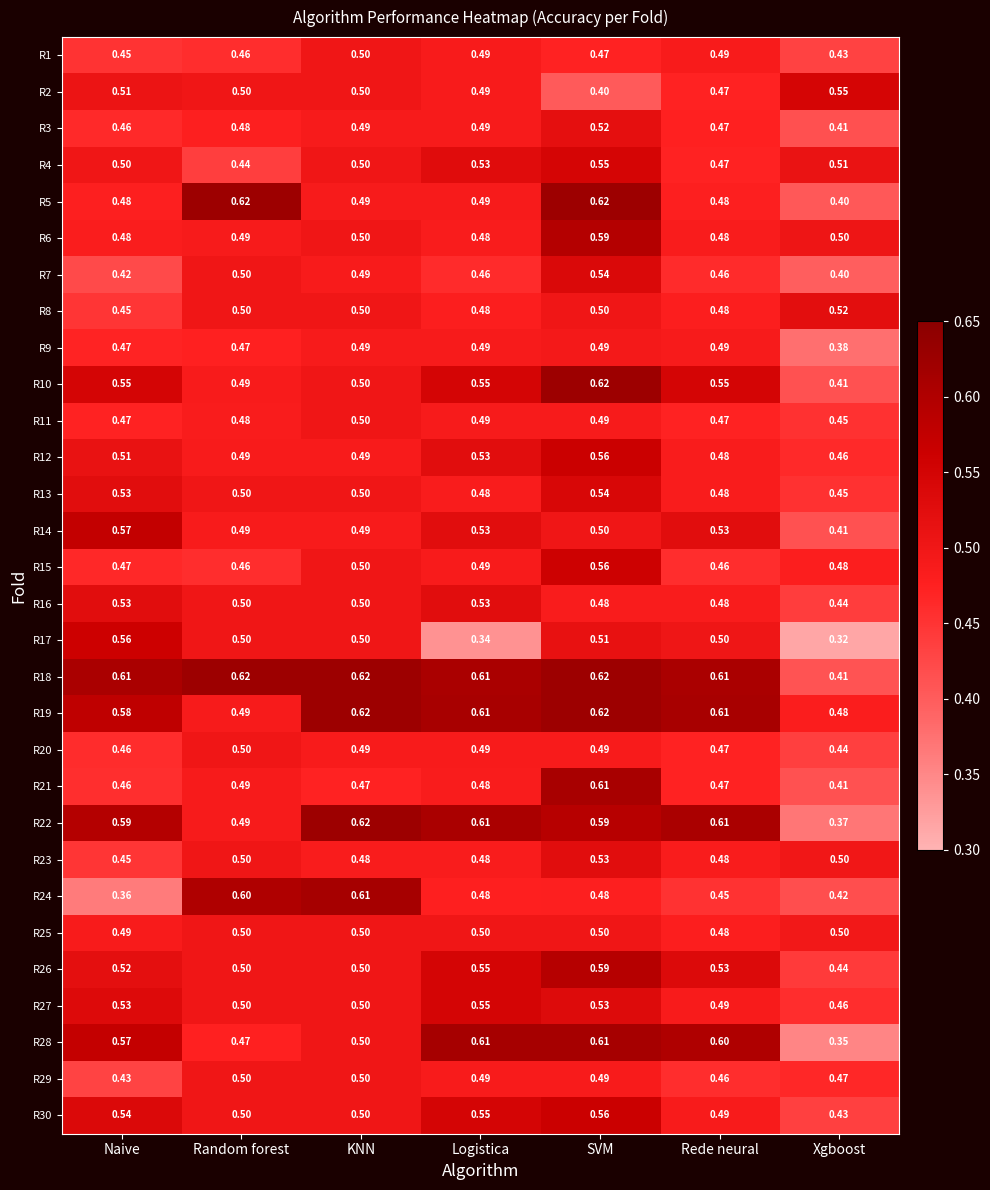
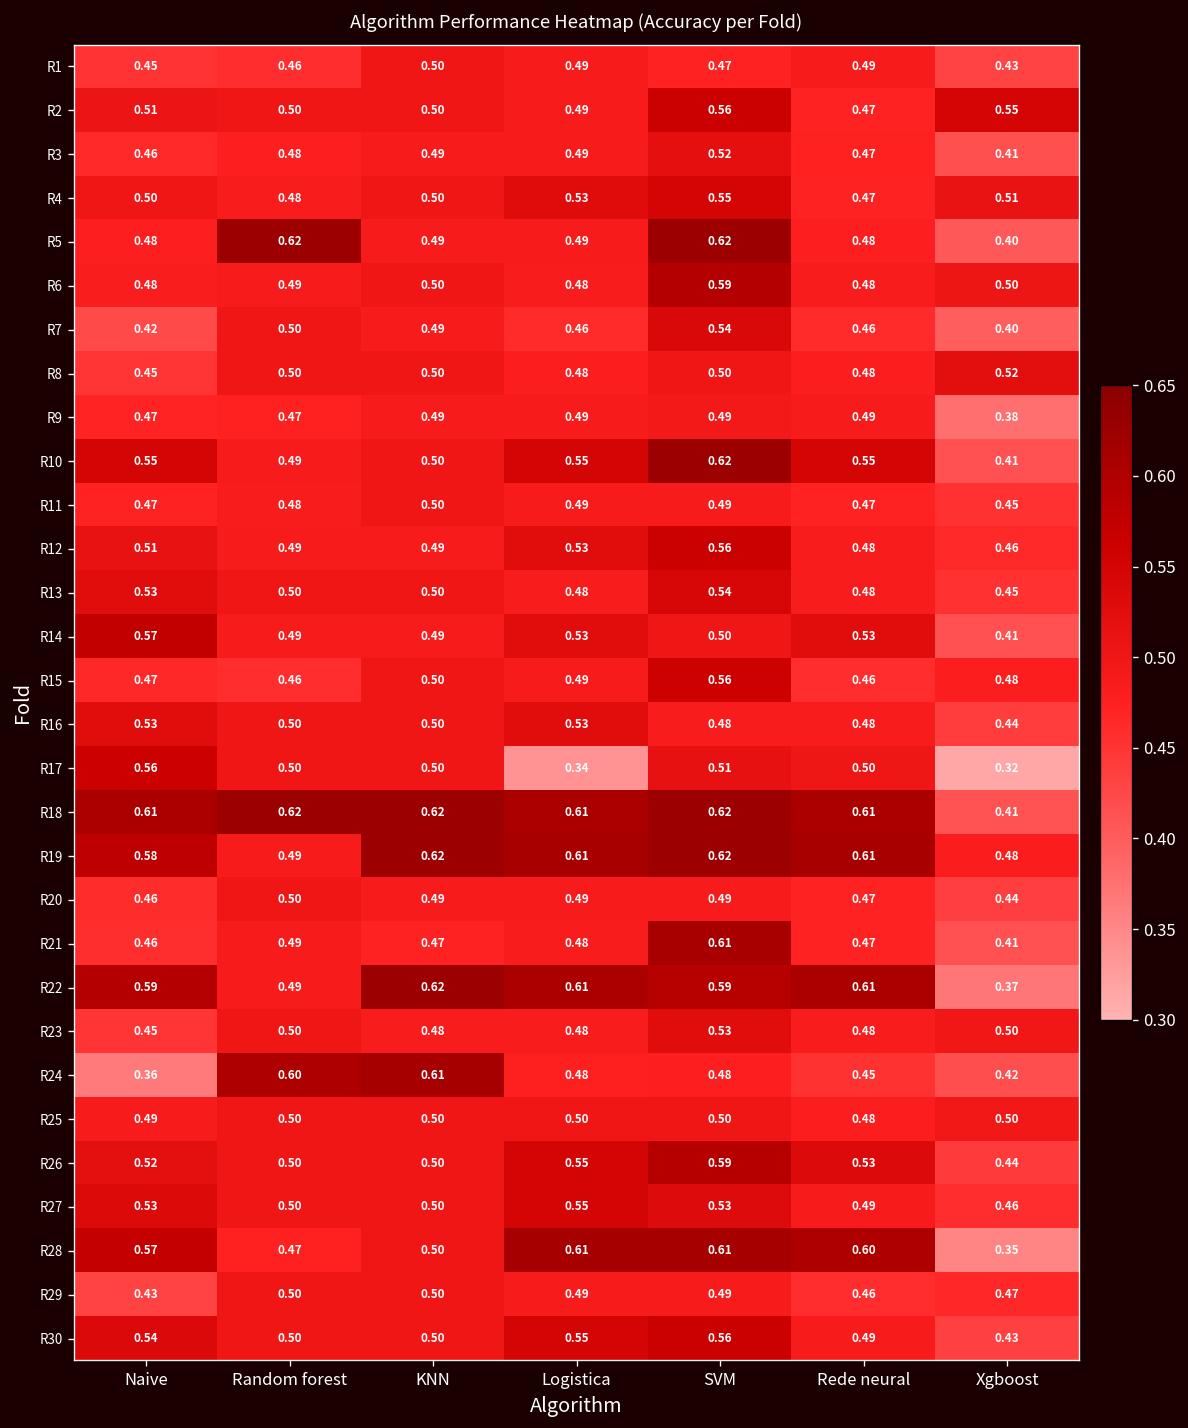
  {
    "R2": {
      "Naive": 0.51,
      "Random forest": 0.50,
      "KNN": 0.50,
      "Logistica": 0.49,
-     "SVM": 0.40,
+     "SVM": 0.56,
      "Rede neural": 0.47,
      "Xgboost": 0.55
    },
    "R4": {
      "Naive": 0.50,
-     "Random forest": 0.44,
+     "Random forest": 0.48,
      "KNN": 0.50,
      "Logistica": 0.53,
      "SVM": 0.55,
      "Rede neural": 0.47,
      "Xgboost": 0.51
    }
  }
